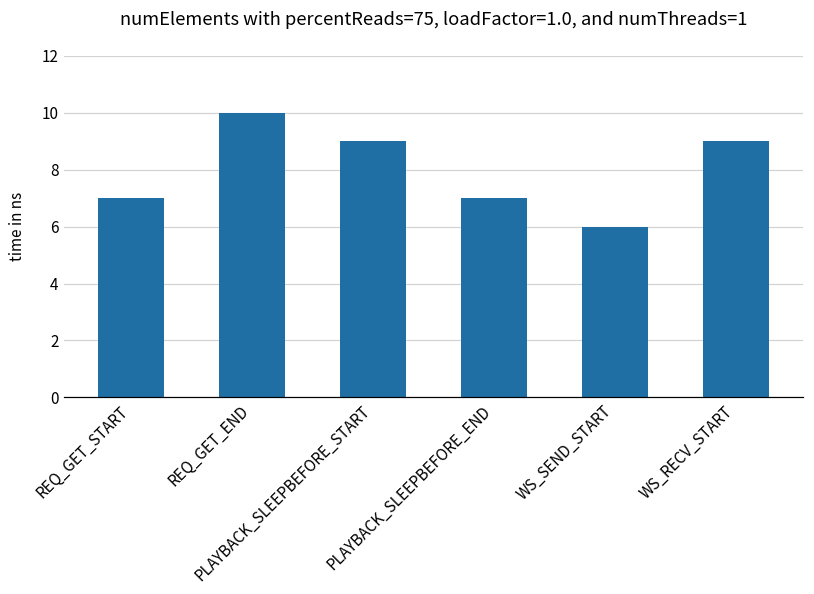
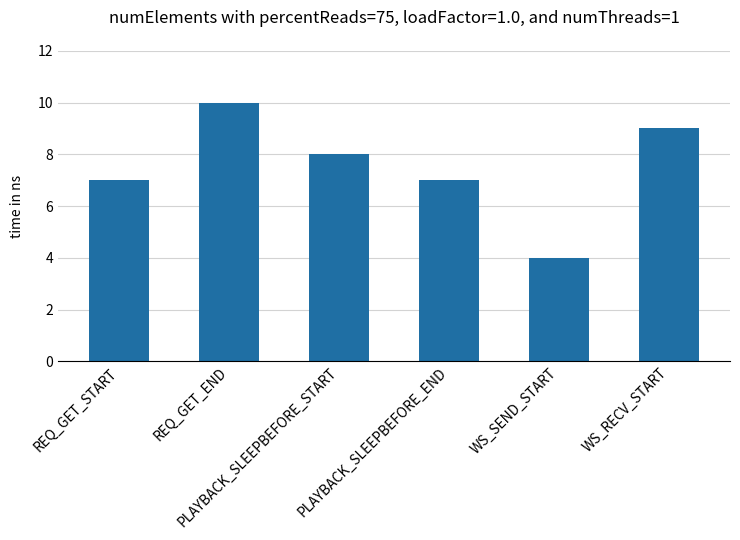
  {
    "REQ_GET_START": 7,
    "REQ_GET_END": 10,
-   "PLAYBACK_SLEEPBEFORE_START": 9,
+   "PLAYBACK_SLEEPBEFORE_START": 8,
    "PLAYBACK_SLEEPBEFORE_END": 7,
-   "WS_SEND_START": 6,
+   "WS_SEND_START": 4,
    "WS_RECV_START": 9
  }
